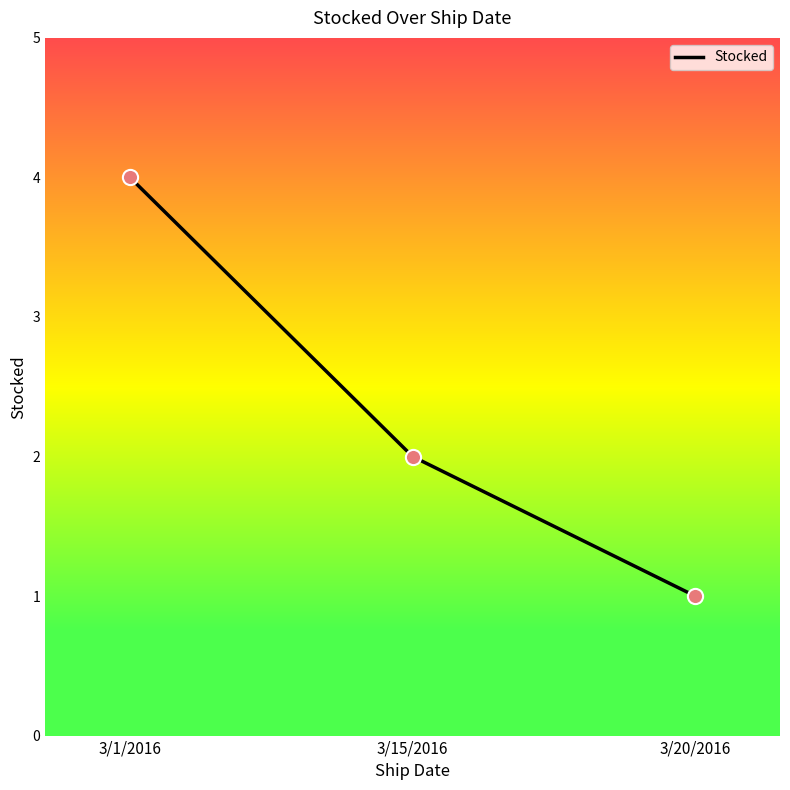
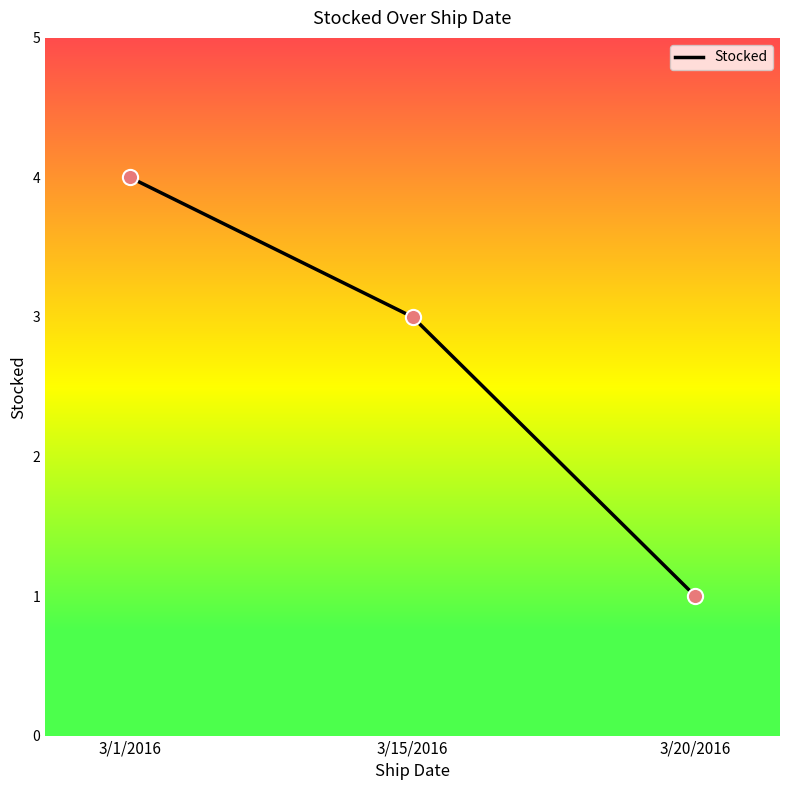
  {
    "3/1/2016": 4,
-   "3/15/2016": 2,
+   "3/15/2016": 3,
    "3/20/2016": 1
  }
